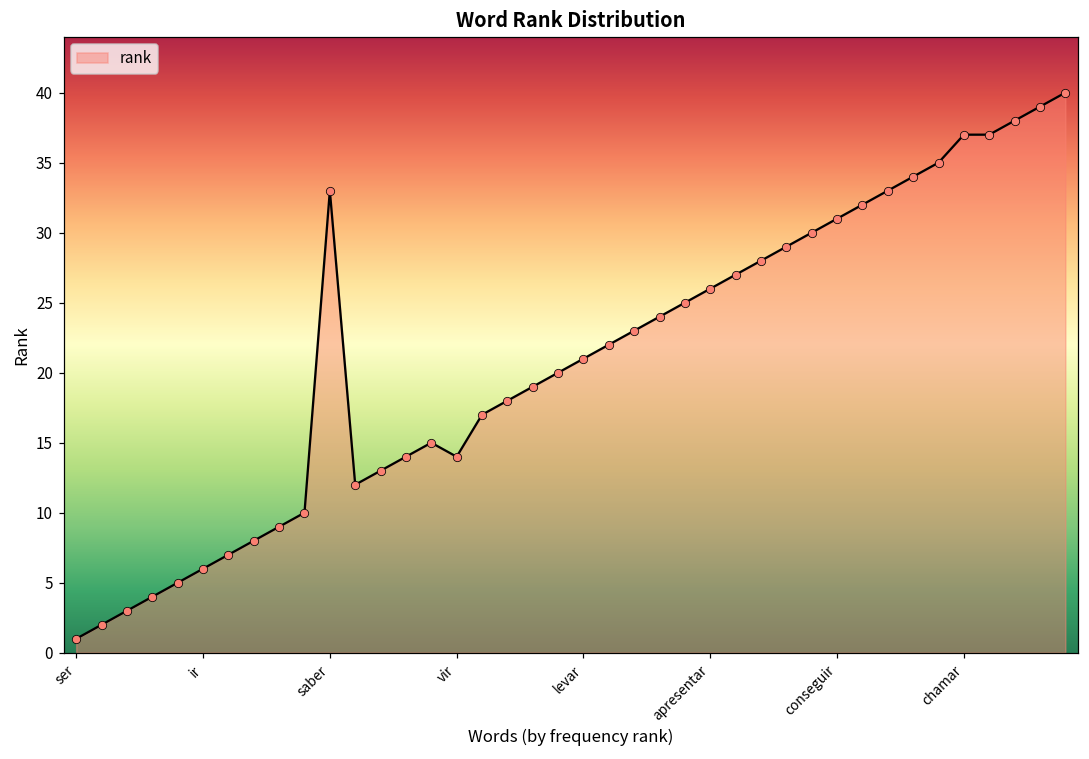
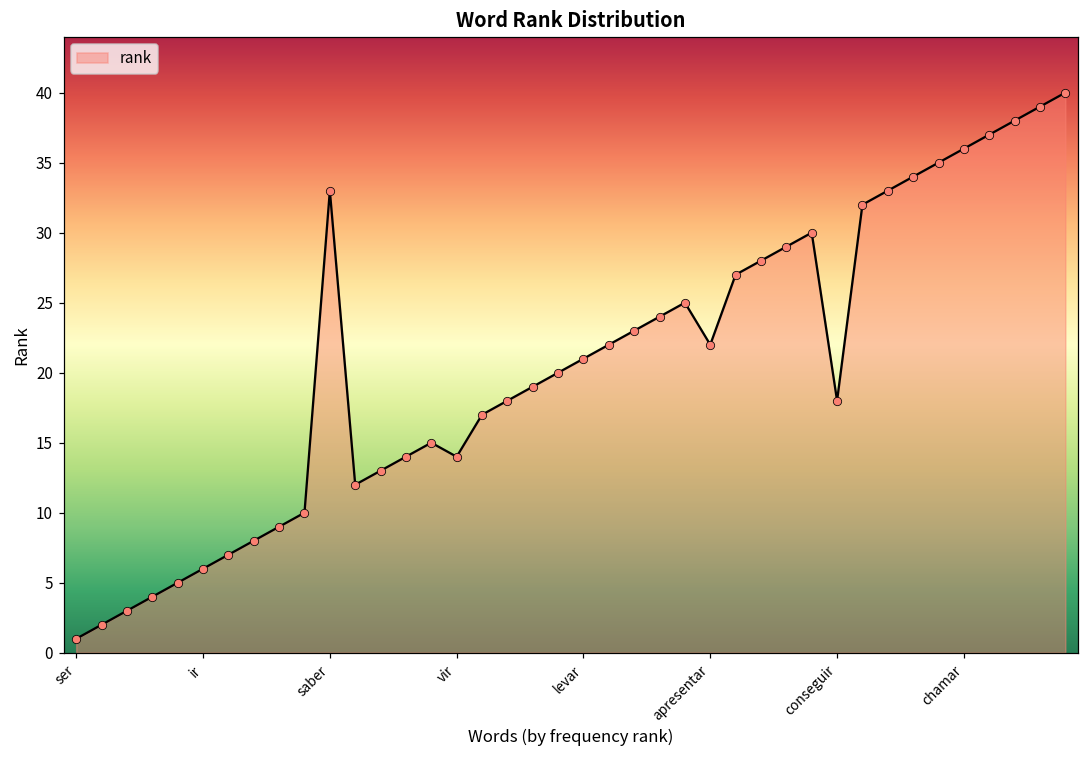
  {
    "ser": 1,
    "ir": 6,
    "saber": 33,
    "vir": 14,
    "levar": 21,
-   "apresentar": 26,
-   "conseguir": 31,
-   "chamar": 37
+   "apresentar": 22,
+   "conseguir": 18,
+   "chamar": 36
  }
